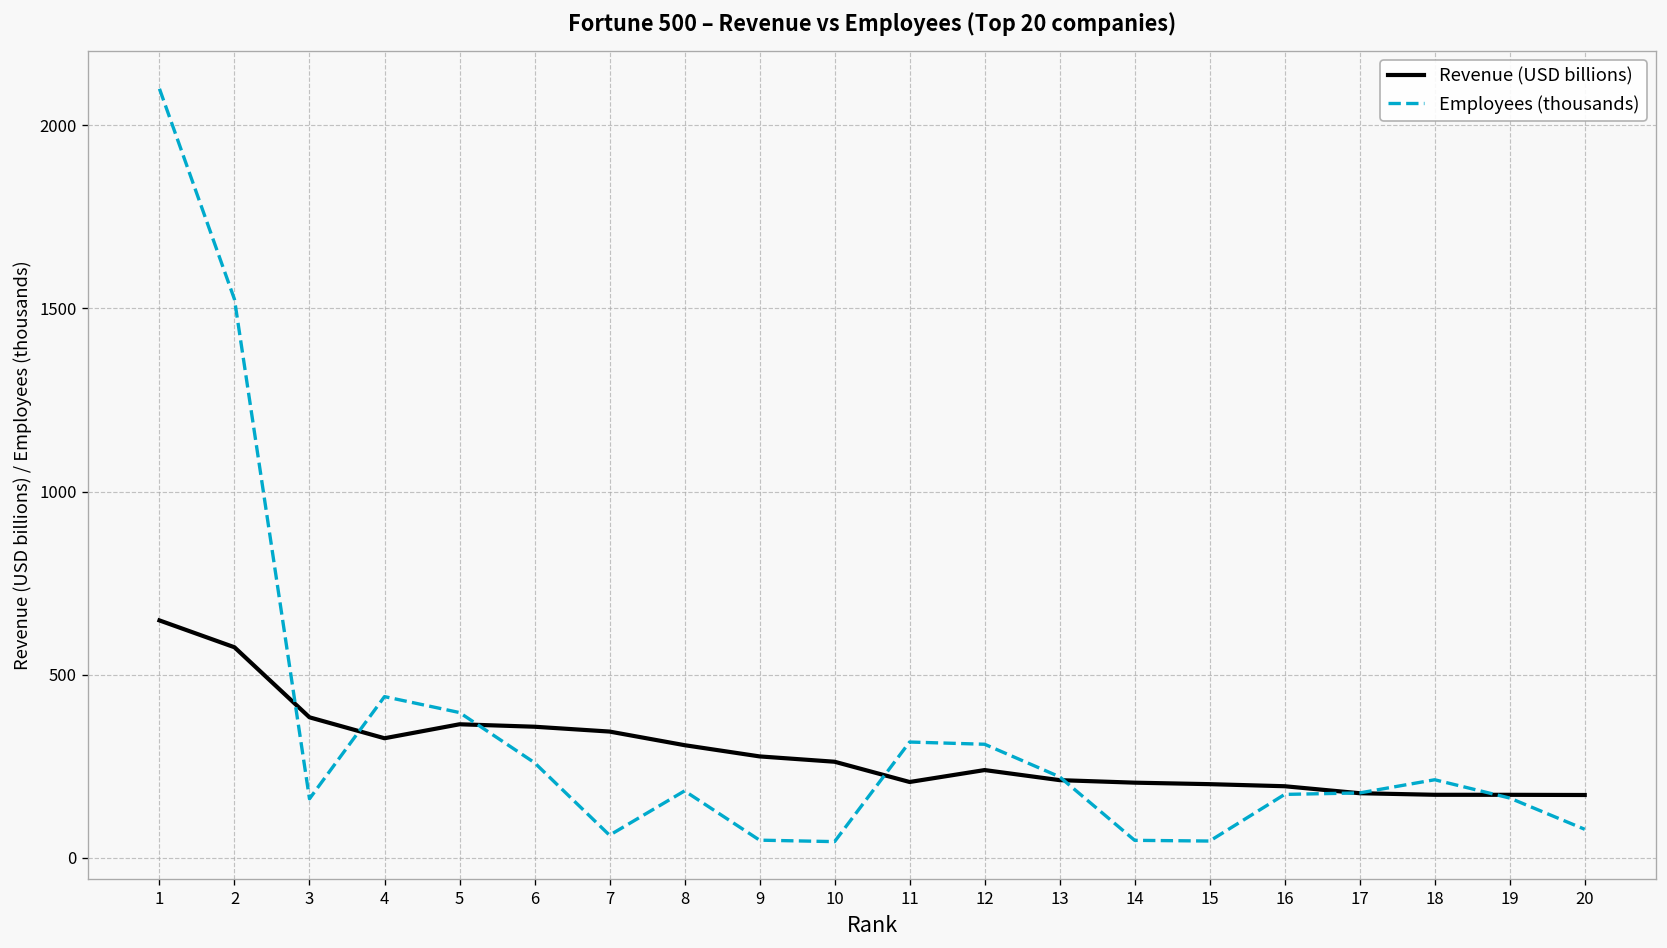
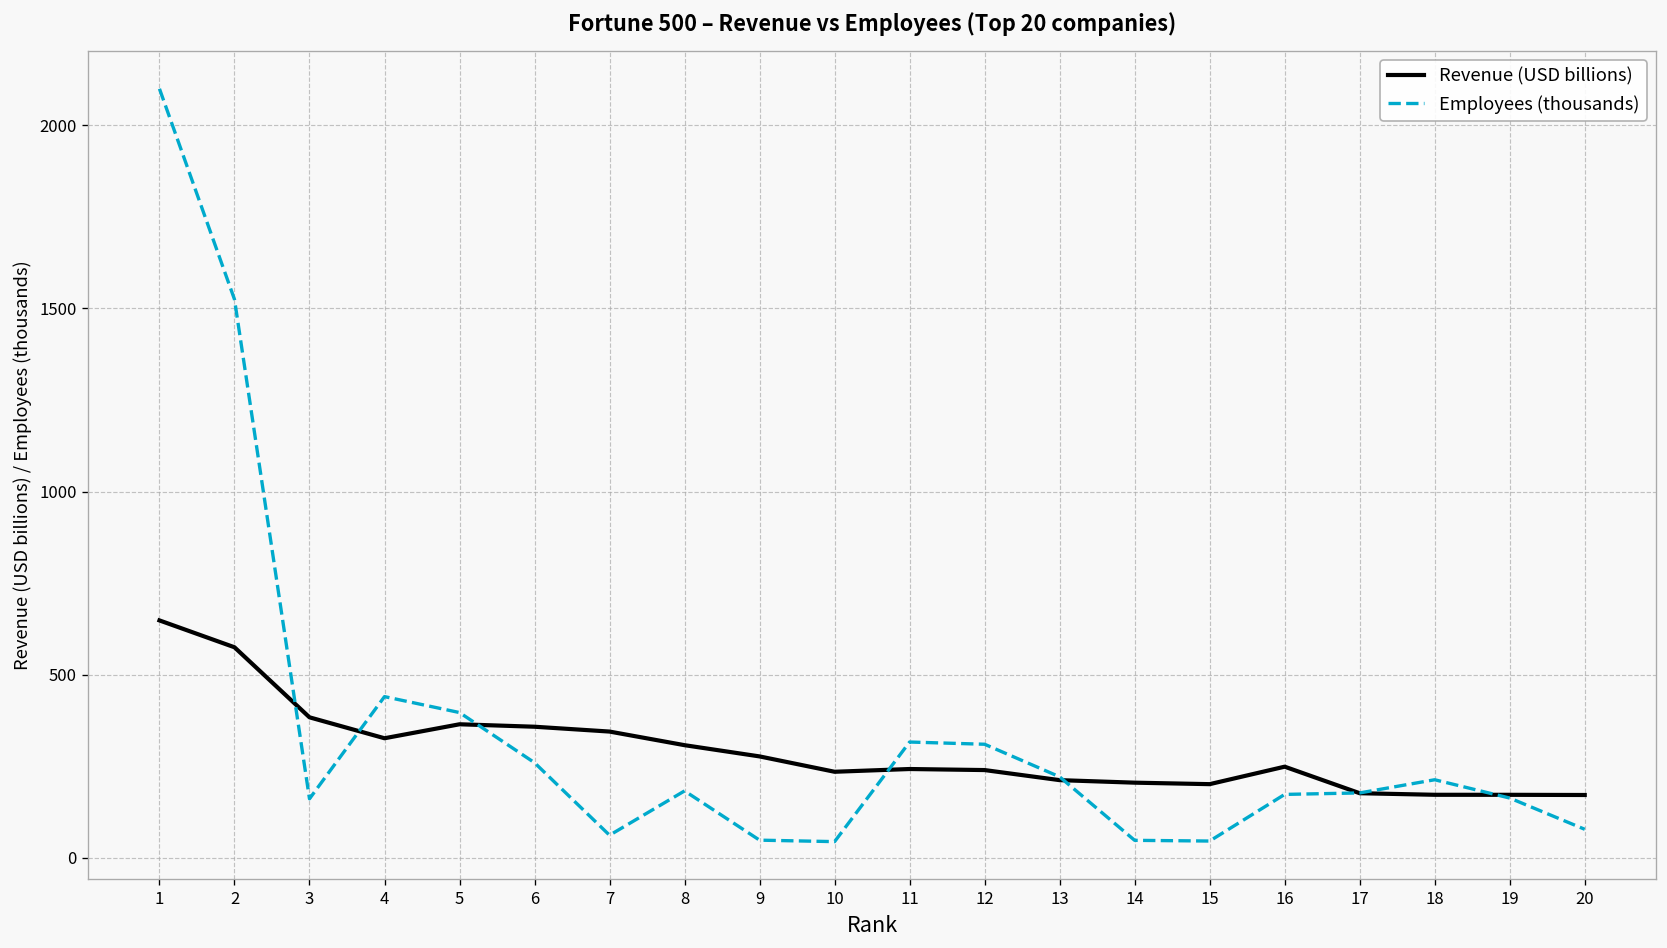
  {
    "Revenue (USD billions)": {
      "1": 650,
      "2": 570,
      "3": 380,
      "4": 330,
      "5": 360,
      "6": 360,
      "7": 340,
      "8": 310,
      "9": 280,
-     "10": 260,
-     "11": 210,
+     "10": 230,
+     "11": 240,
      "12": 240,
      "13": 210,
      "14": 210,
      "15": 200,
-     "16": 200,
+     "16": 250,
      "18": 170,
      "19": 170,
      "20": 170
    },
    "Employees (thousands)": {
      "1": 2100,
      "2": 1530,
      "3": 160,
      "4": 440,
      "5": 400,
      "6": 260,
      "7": 60,
      "8": 180,
      "9": 50,
      "10": 40,
      "11": 320,
      "12": 310,
      "13": 220,
      "14": 50,
      "15": 50,
      "16": 170,
      "18": 210,
      "19": 160,
      "20": 80
    }
  }
